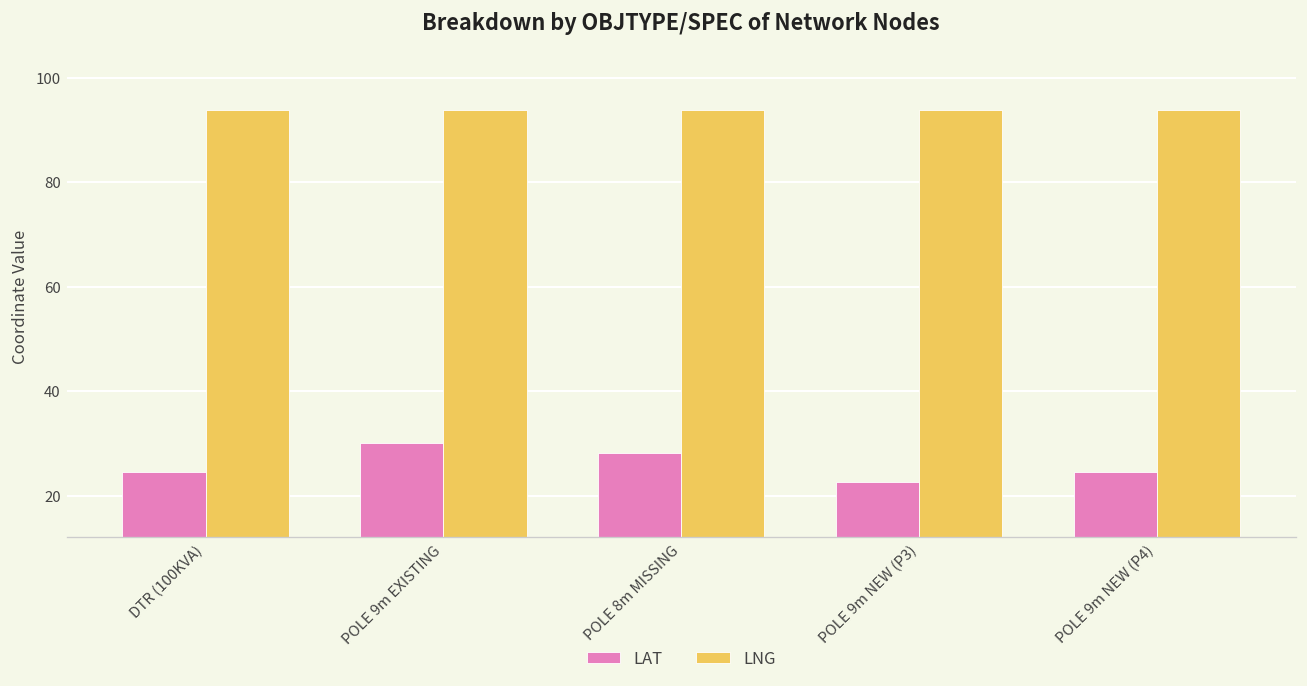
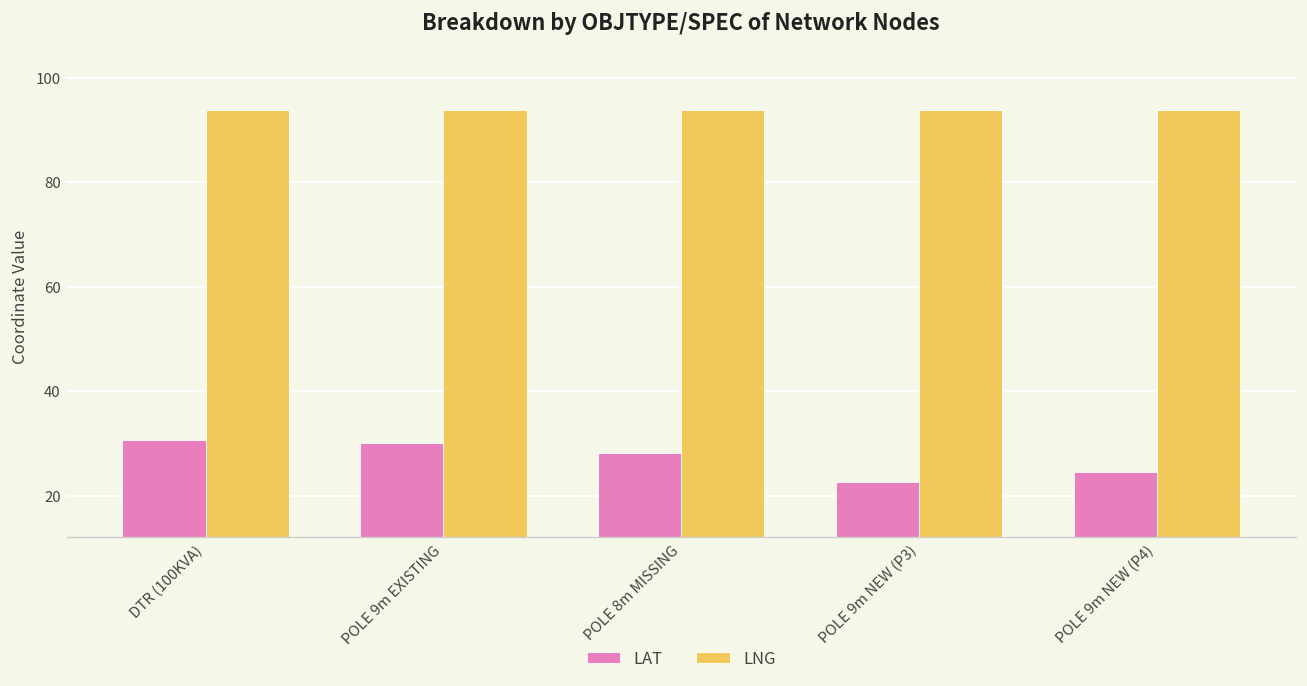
  {
    "LAT": {
-     "DTR (100KVA)": 25,
+     "DTR (100KVA)": 31,
      "POLE 9m EXISTING": 30,
      "POLE 8m MISSING": 28,
      "POLE 9m NEW (P3)": 23,
      "POLE 9m NEW (P4)": 25
    },
    "LNG": {
      "DTR (100KVA)": 94,
      "POLE 9m EXISTING": 94,
      "POLE 8m MISSING": 94,
      "POLE 9m NEW (P3)": 94,
      "POLE 9m NEW (P4)": 94
    }
  }
